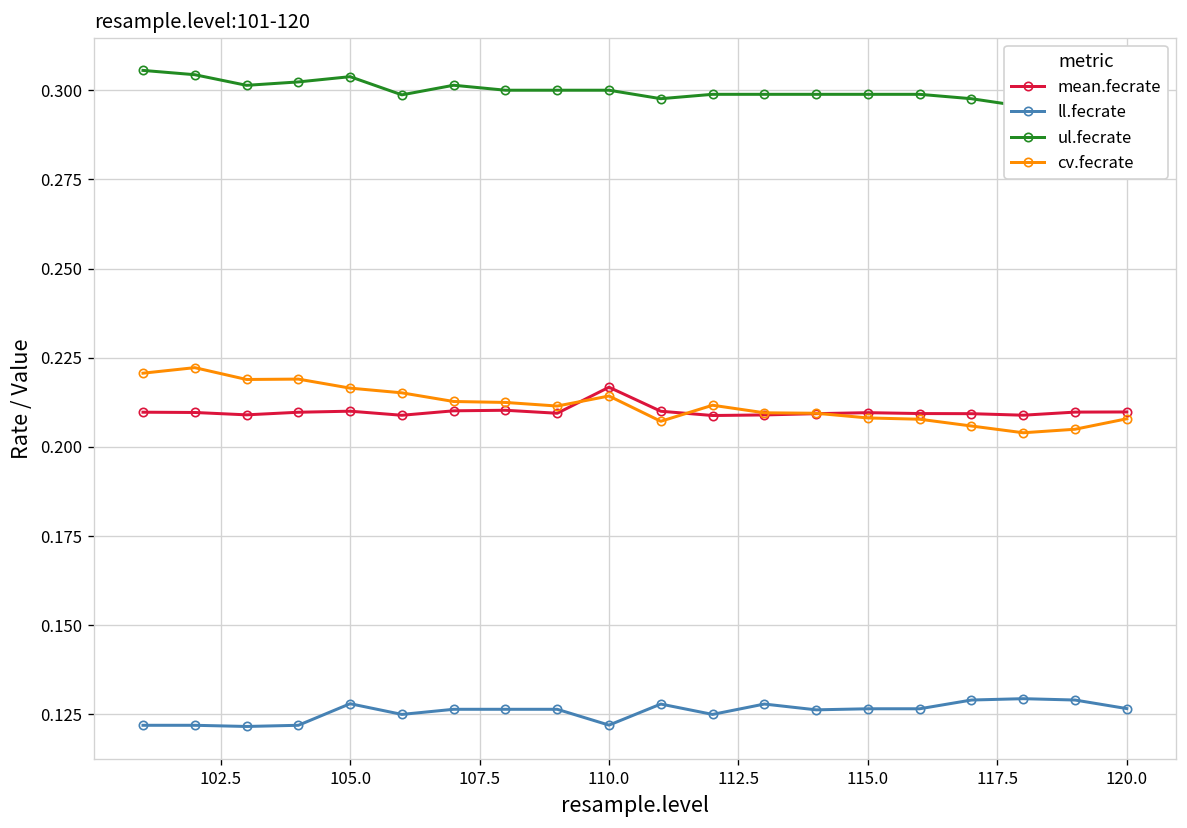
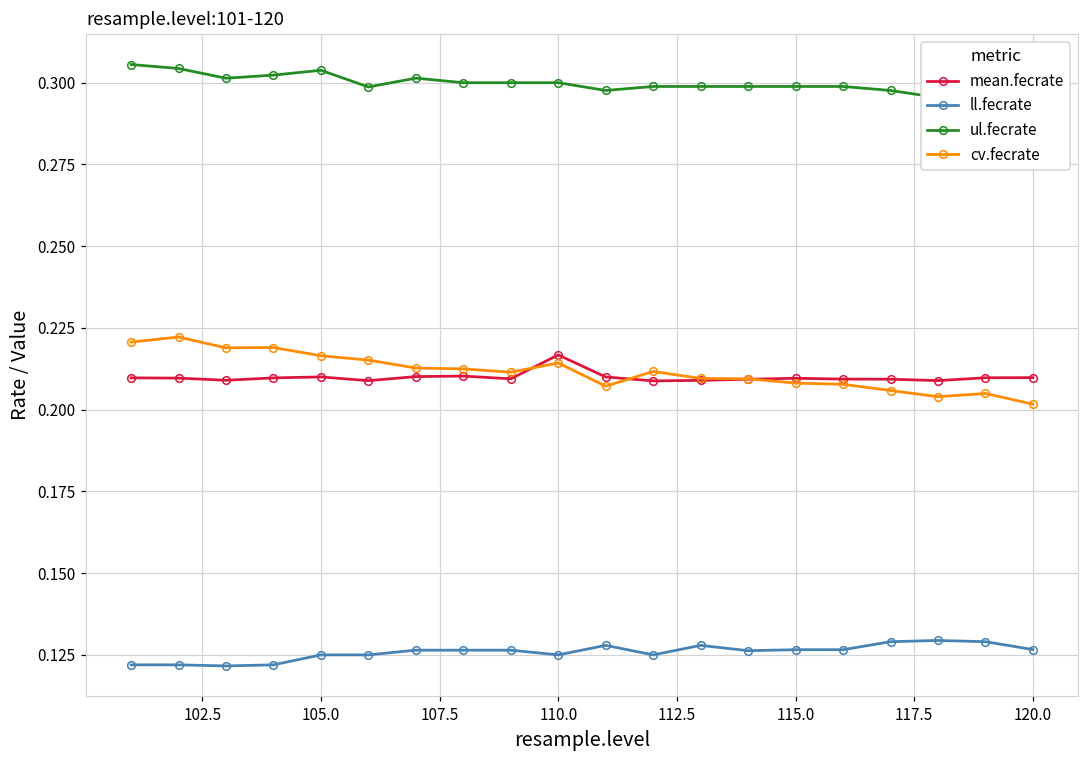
  {
    "mean.fecrate": {
      "105.0": 0.210,
      "110.0": 0.217,
      "115.0": 0.210,
      "120.0": 0.210
    },
    "ll.fecrate": {
-     "105.0": 0.128,
-     "110.0": 0.122,
+     "105.0": 0.125,
+     "110.0": 0.125,
      "115.0": 0.127,
      "120.0": 0.127
    },
    "ul.fecrate": {
      "105.0": 0.304,
      "110.0": 0.300,
      "115.0": 0.299
    },
    "cv.fecrate": {
      "105.0": 0.216,
      "110.0": 0.214,
      "115.0": 0.208,
-     "120.0": 0.208
+     "120.0": 0.202
    }
  }
